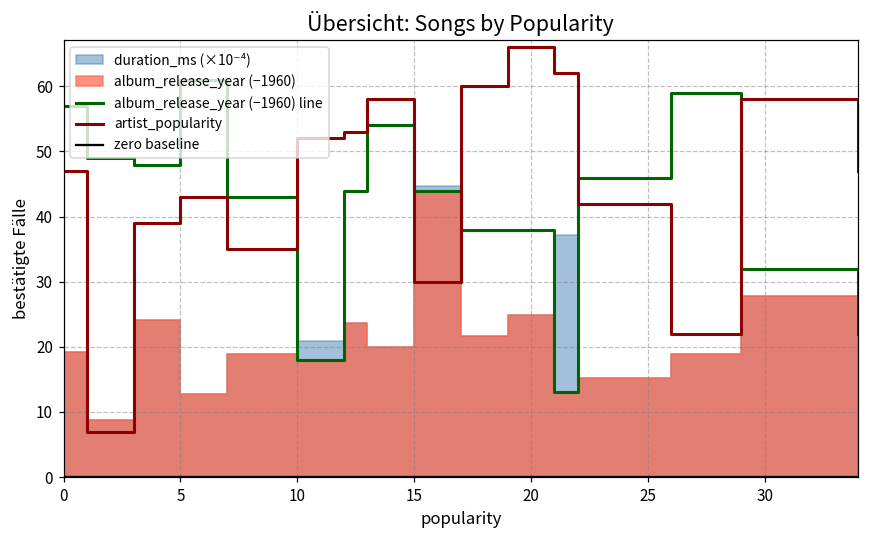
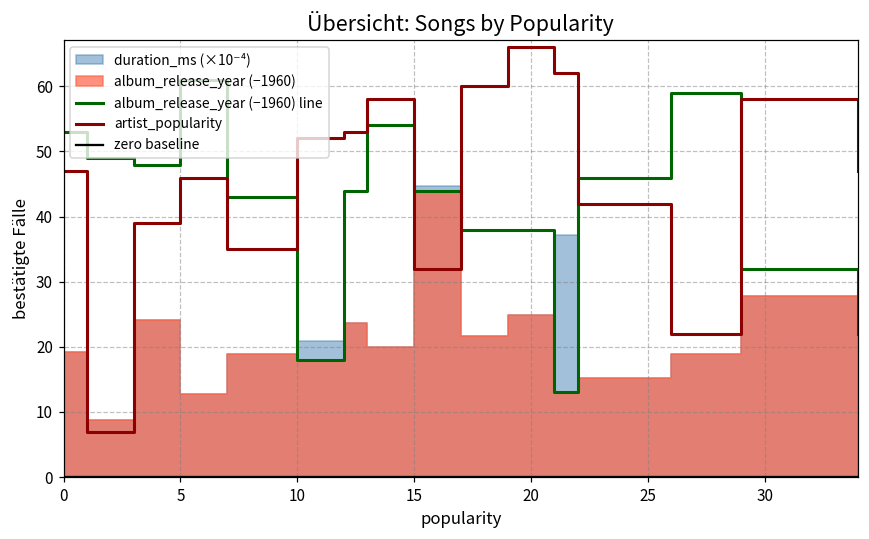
  {
    "album_release_year (−1960) line": {
-     "0": 57
+     "0": 53
    },
    "artist_popularity": {
      "0": 47,
-     "5": 43,
-     "15": 30
+     "5": 46,
+     "15": 32
    },
    "zero baseline": {
      "0": 0,
      "5": 0,
      "10": 0,
      "15": 0
    }
  }
